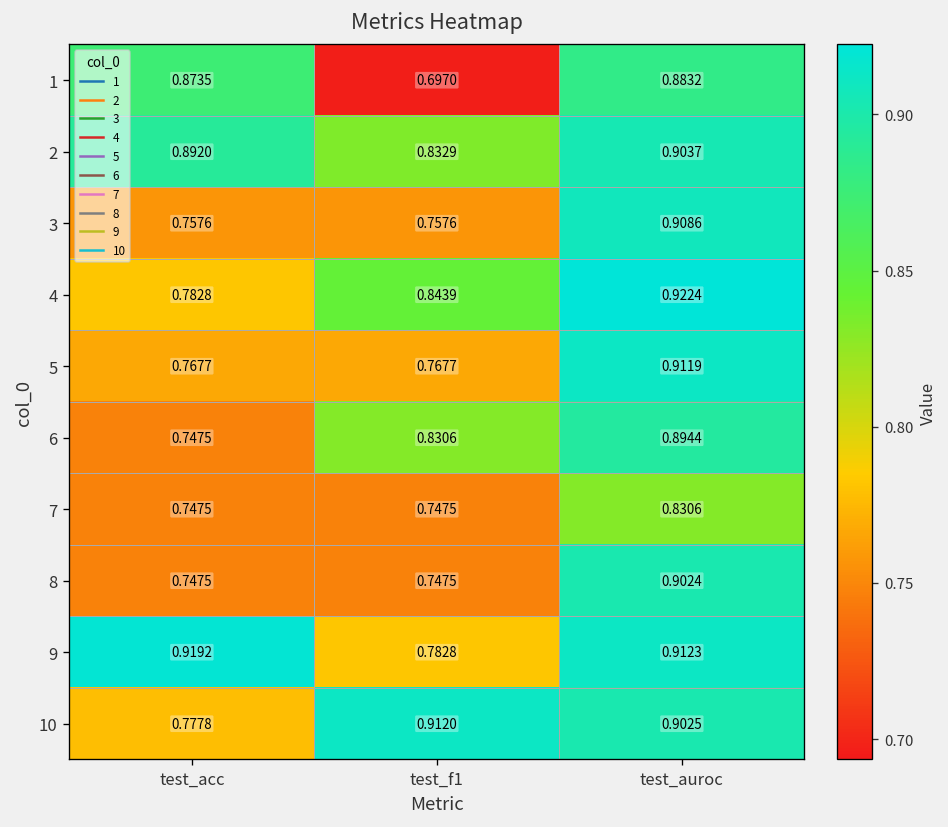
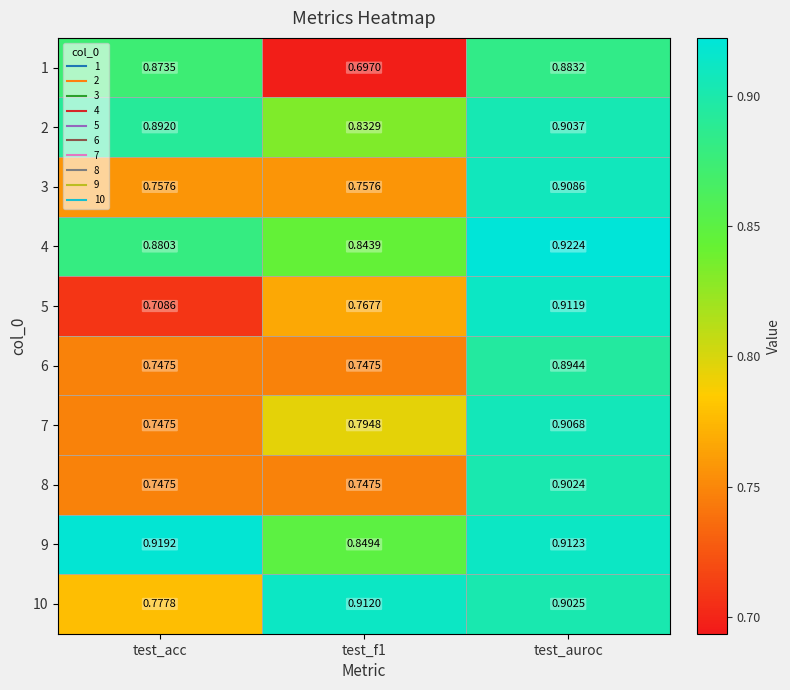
  {
    "4": {
-     "test_acc": 0.7828
+     "test_acc": 0.8803
    },
    "5": {
-     "test_acc": 0.7677
+     "test_acc": 0.7086
    },
    "6": {
-     "test_f1": 0.8306
+     "test_f1": 0.7475
    },
    "7": {
-     "test_f1": 0.7475,
-     "test_auroc": 0.8306
+     "test_f1": 0.7948,
+     "test_auroc": 0.9068
    },
    "9": {
-     "test_f1": 0.7828
+     "test_f1": 0.8494
    }
  }
